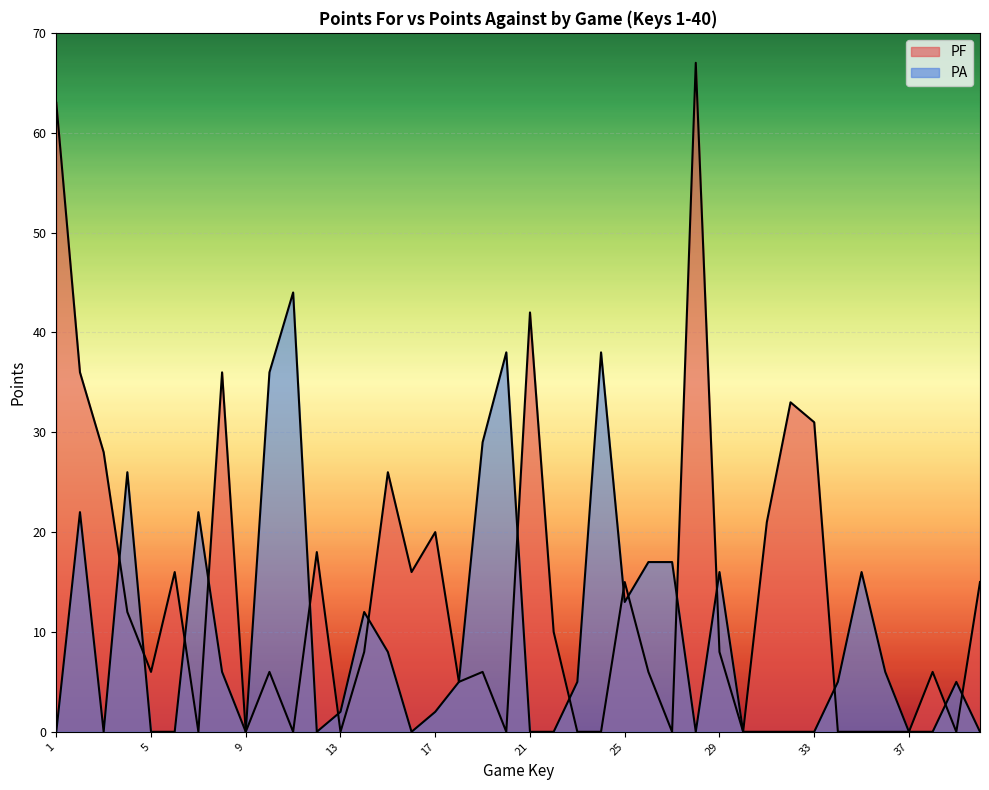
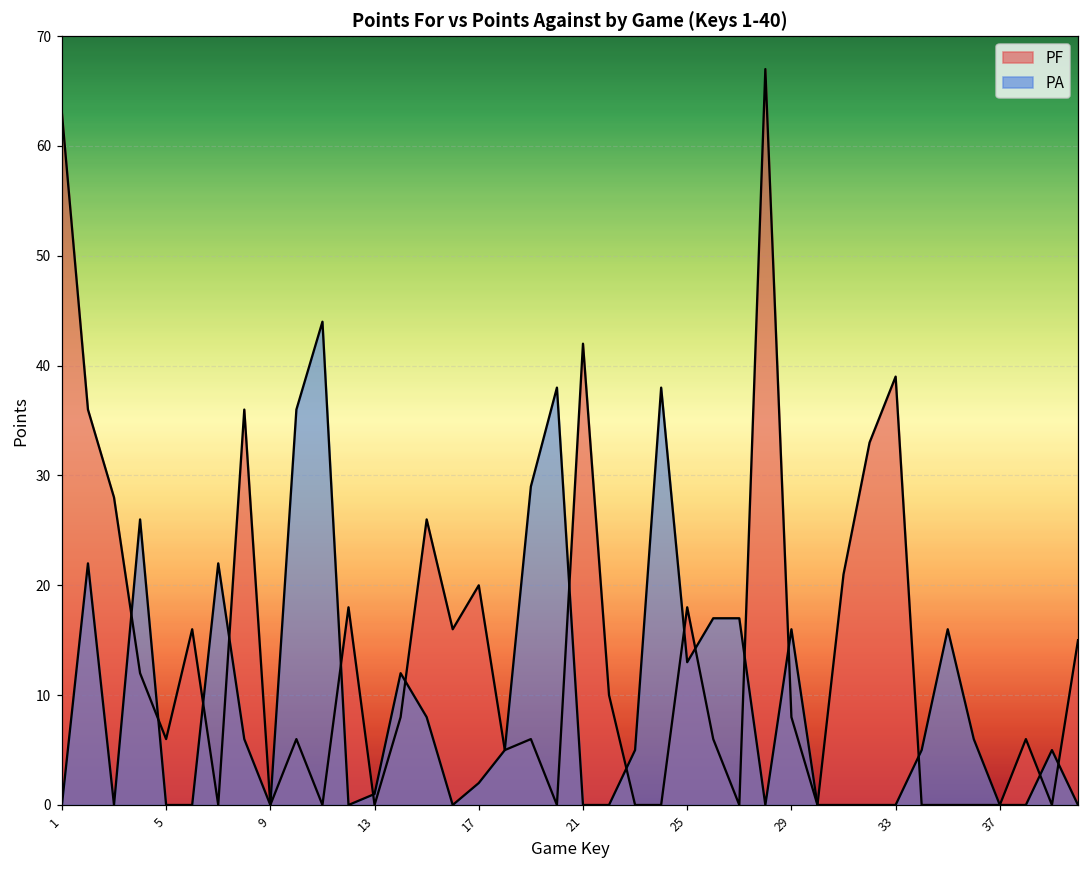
  {
    "PF": {
      "1": 63,
      "5": 6,
      "13": 0,
      "17": 20,
      "21": 42,
-     "25": 15,
+     "25": 18,
      "29": 8,
-     "33": 31
+     "33": 39
    },
    "PA": {
      "1": 0,
      "5": 0,
-     "13": 2,
+     "13": 1,
      "17": 2,
      "21": 0,
      "25": 13,
      "29": 16,
      "33": 0
    }
  }
